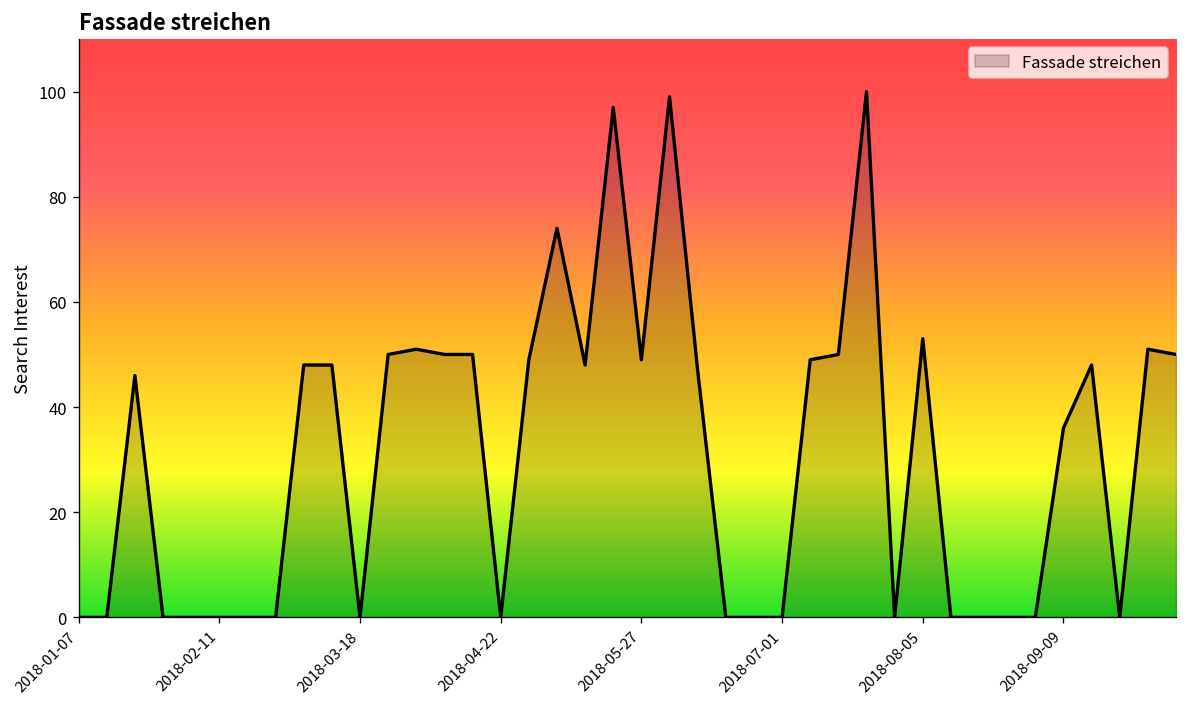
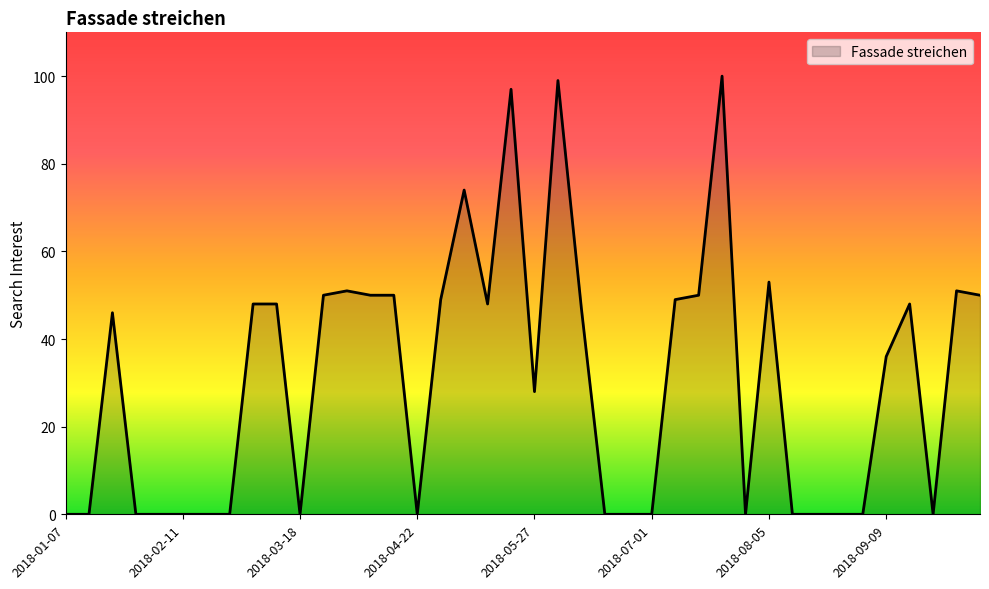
  {
    "2018-01-07": 0,
    "2018-02-11": 0,
    "2018-03-18": 0,
    "2018-04-22": 0,
-   "2018-05-27": 49,
+   "2018-05-27": 28,
    "2018-07-01": 0,
    "2018-08-05": 53,
    "2018-09-09": 36
  }
